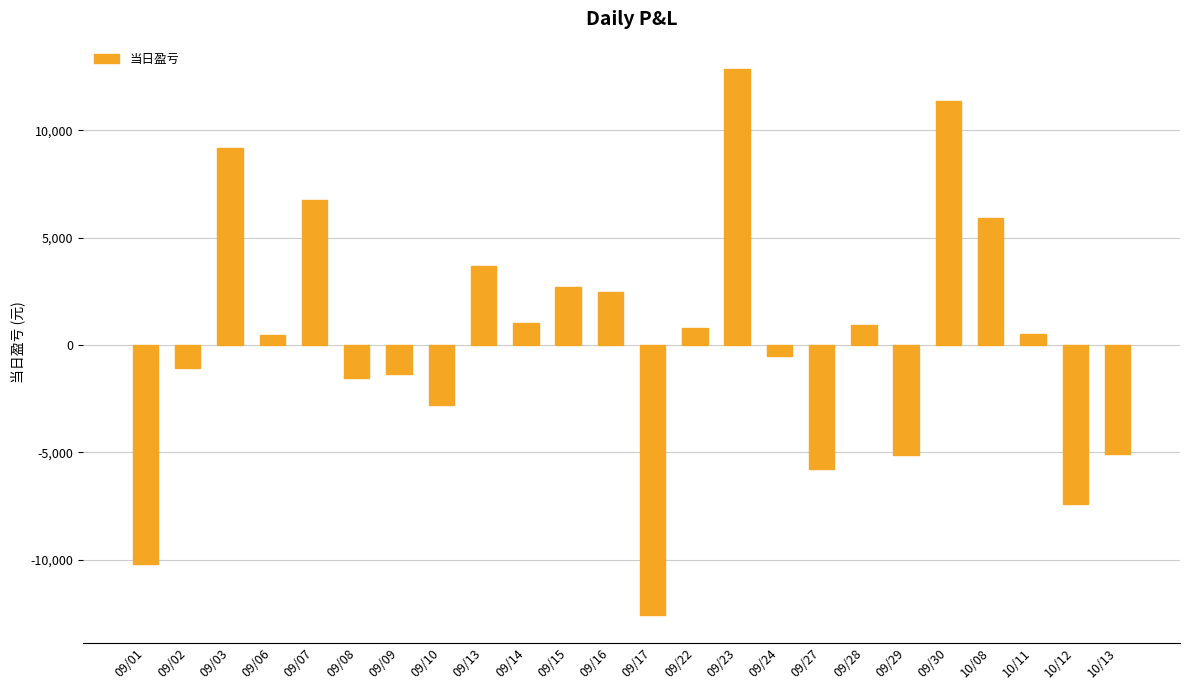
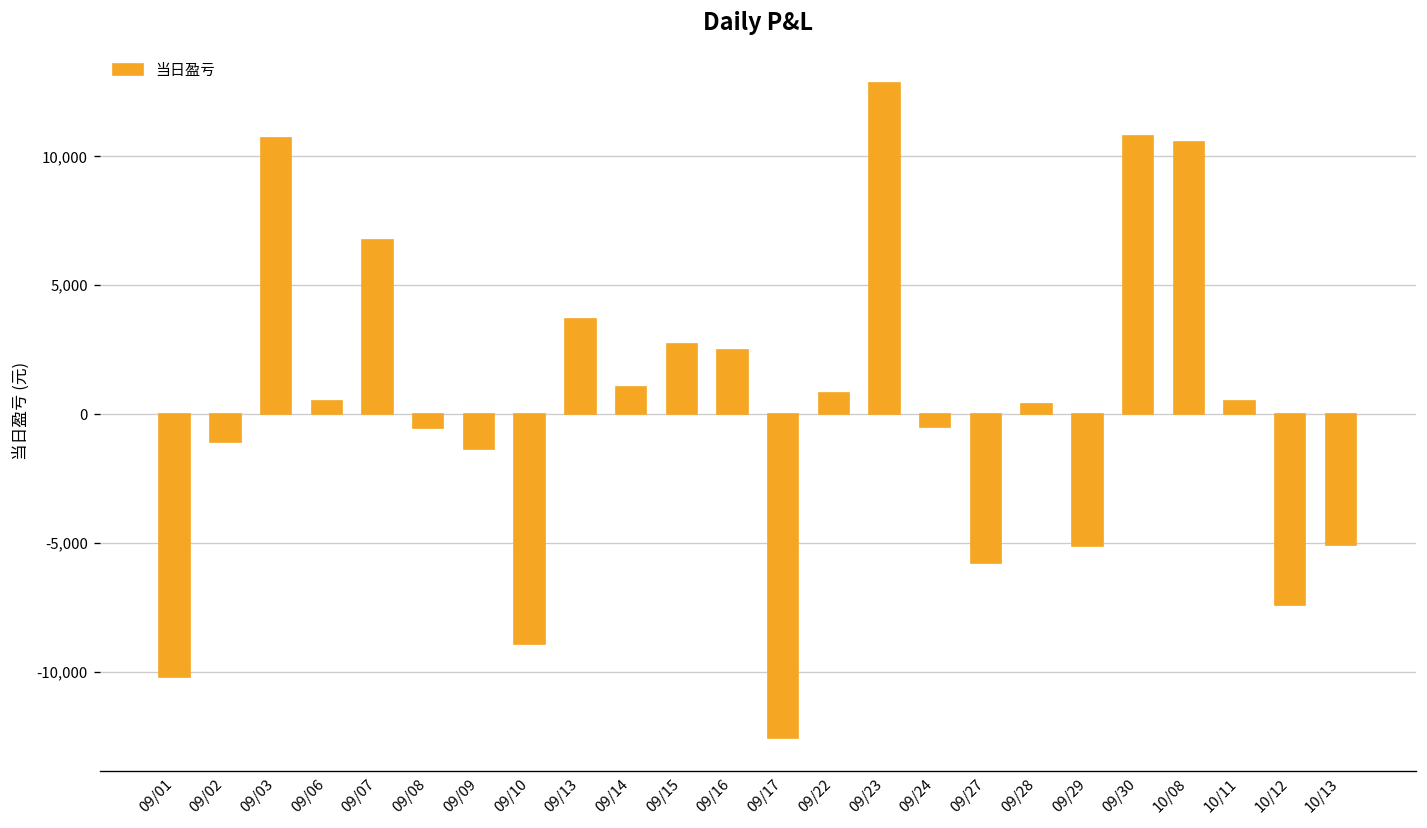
  {
    "09/01": "-10,200",
    "09/02": "-1,100",
-   "09/03": "9,200",
+   "09/03": "10,700",
    "09/06": "500",
    "09/07": "6,700",
-   "09/08": "-1,500",
+   "09/08": "-500",
    "09/09": "-1,400",
-   "09/10": "-2,800",
+   "09/10": "-8,900",
    "09/13": "3,700",
    "09/14": "1,000",
    "09/15": "2,700",
    "09/16": "2,500",
    "09/17": "-12,600",
    "09/22": "800",
    "09/23": "12,900",
    "09/24": "-500",
    "09/27": "-5,800",
-   "09/28": "900",
+   "09/28": "400",
    "09/29": "-5,100",
-   "09/30": "11,300",
-   "10/08": "5,900",
+   "09/30": "10,800",
+   "10/08": "10,600",
    "10/11": "500",
    "10/12": "-7,400",
    "10/13": "-5,100"
  }
